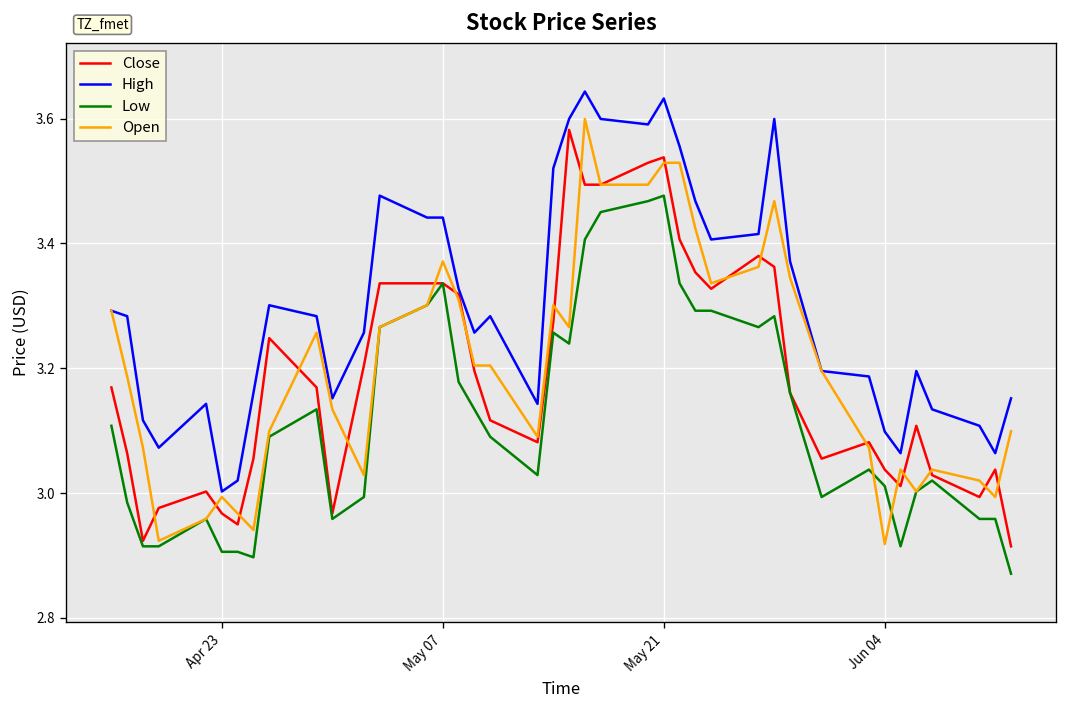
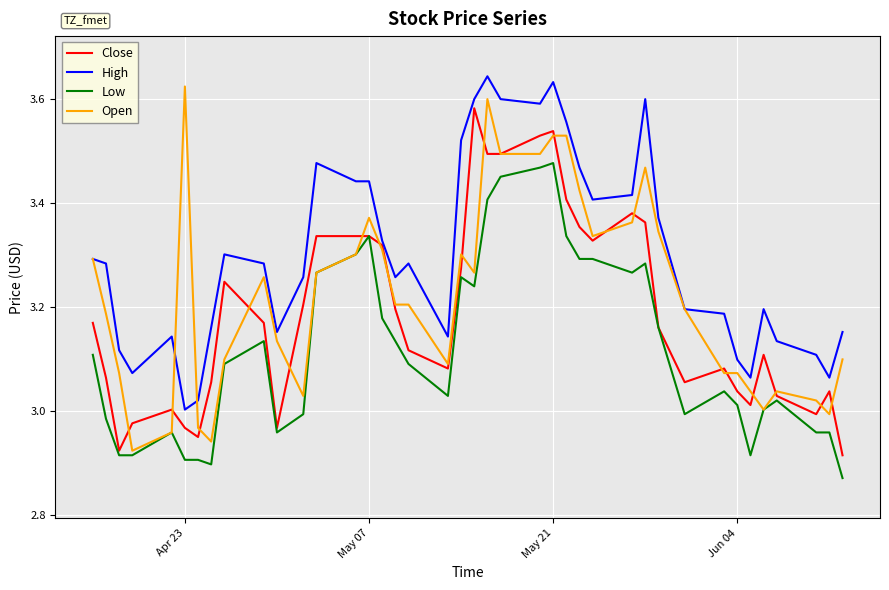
  {
    "Close": {
      "Apr 23": 2.97,
      "May 21": 3.54,
      "Jun 04": 3.04
    },
    "High": {
      "Apr 23": 3.00,
      "May 07": 3.44,
      "May 21": 3.63,
      "Jun 04": 3.10
    },
    "Low": {
      "Apr 23": 2.91,
      "May 21": 3.48,
      "Jun 04": 3.01
    },
    "Open": {
-     "Apr 23": 2.99,
+     "Apr 23": 3.62,
      "May 07": 3.37,
      "May 21": 3.53,
-     "Jun 04": 2.92
+     "Jun 04": 3.07
    }
  }
